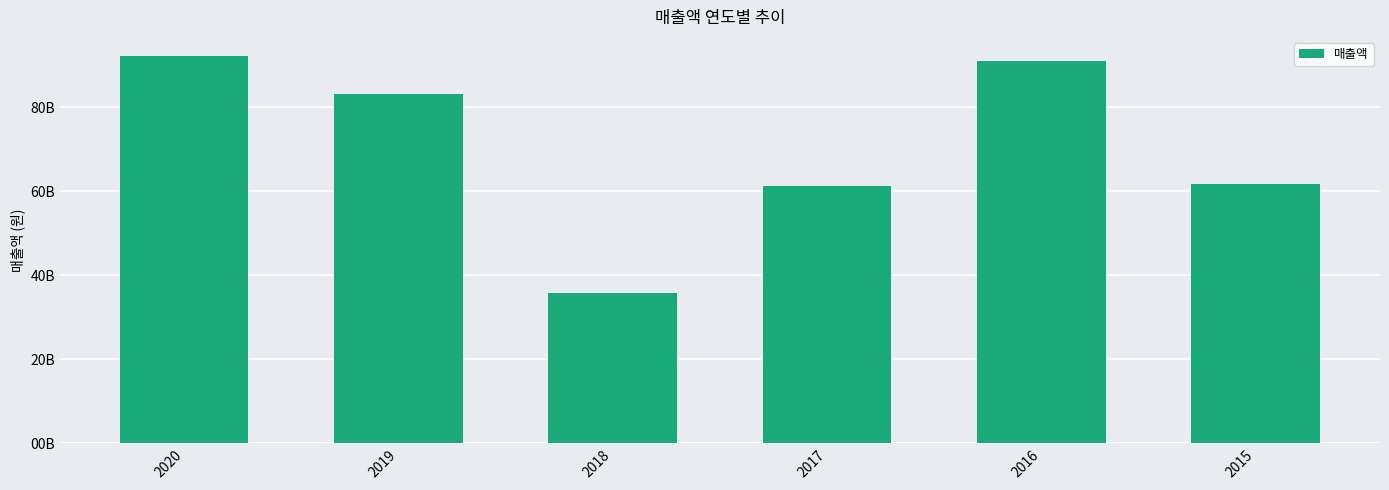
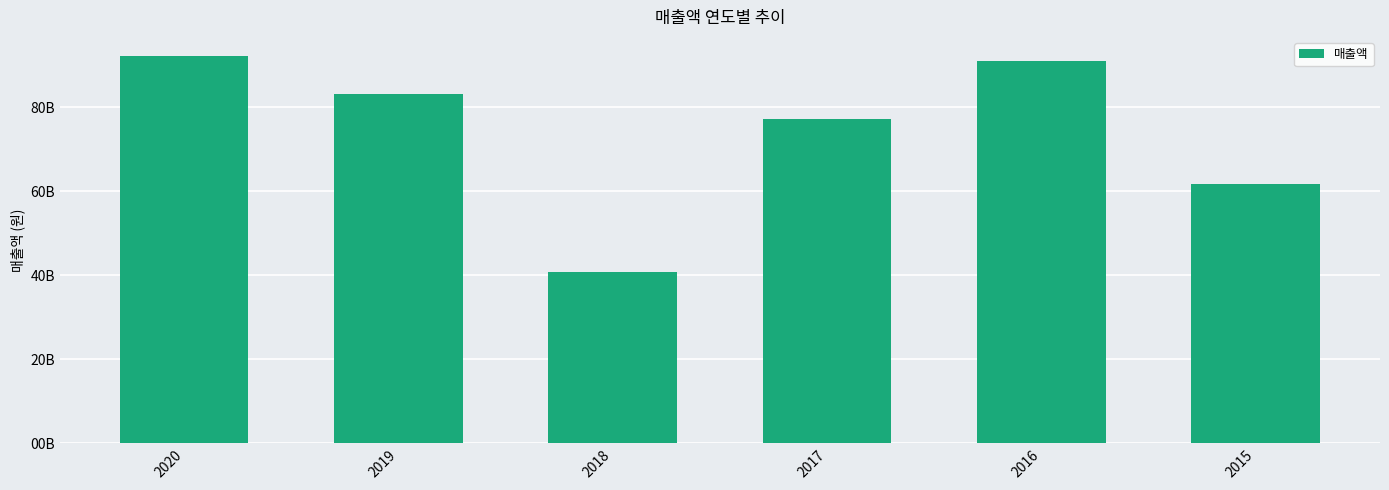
  {
    "2020": 92000000000,
    "2019": 83000000000,
-   "2018": 36000000000,
-   "2017": 61000000000,
+   "2018": 41000000000,
+   "2017": 77000000000,
    "2016": 91000000000,
    "2015": 62000000000
  }
